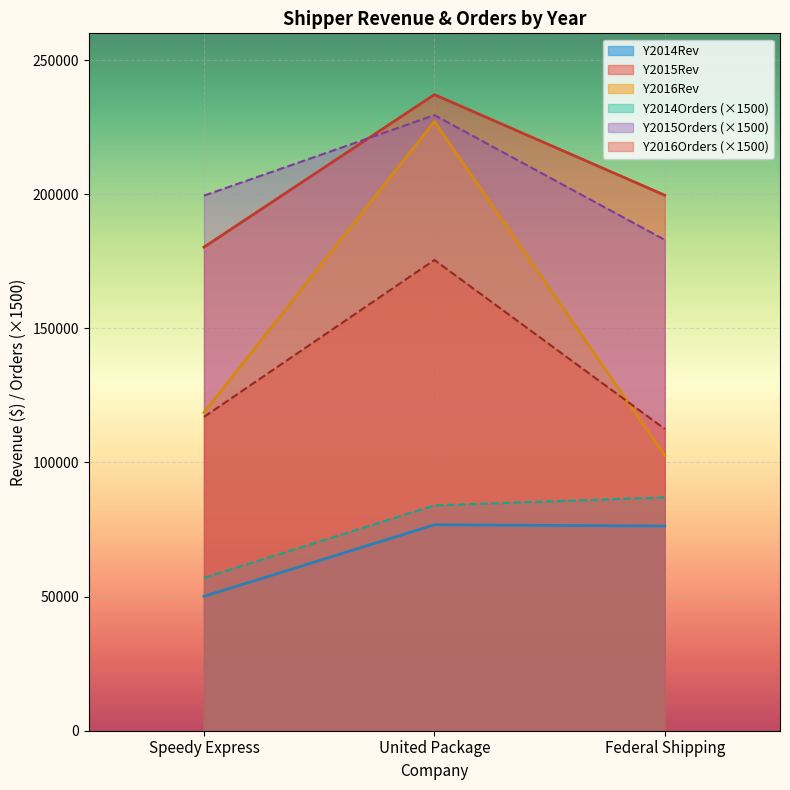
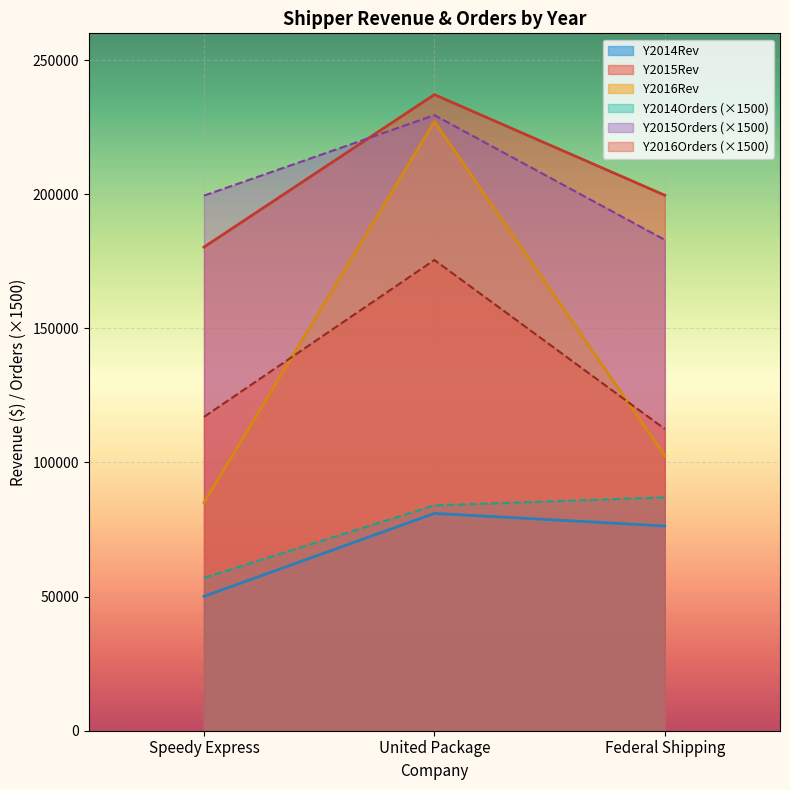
  {
    "Y2014Rev": {
      "Speedy Express": 50000,
-     "United Package": 77000,
+     "United Package": 81000,
      "Federal Shipping": 76000
    },
    "Y2016Rev": {
-     "Speedy Express": 119000,
+     "Speedy Express": 85000,
      "United Package": 227000,
      "Federal Shipping": 103000
    },
    "Y2014Orders (×1500)": {
      "Speedy Express": 57000,
      "United Package": 84000,
      "Federal Shipping": 87000
    },
    "Y2015Orders (×1500)": {
      "Speedy Express": 200000,
      "United Package": 230000,
      "Federal Shipping": 183000
    }
  }
